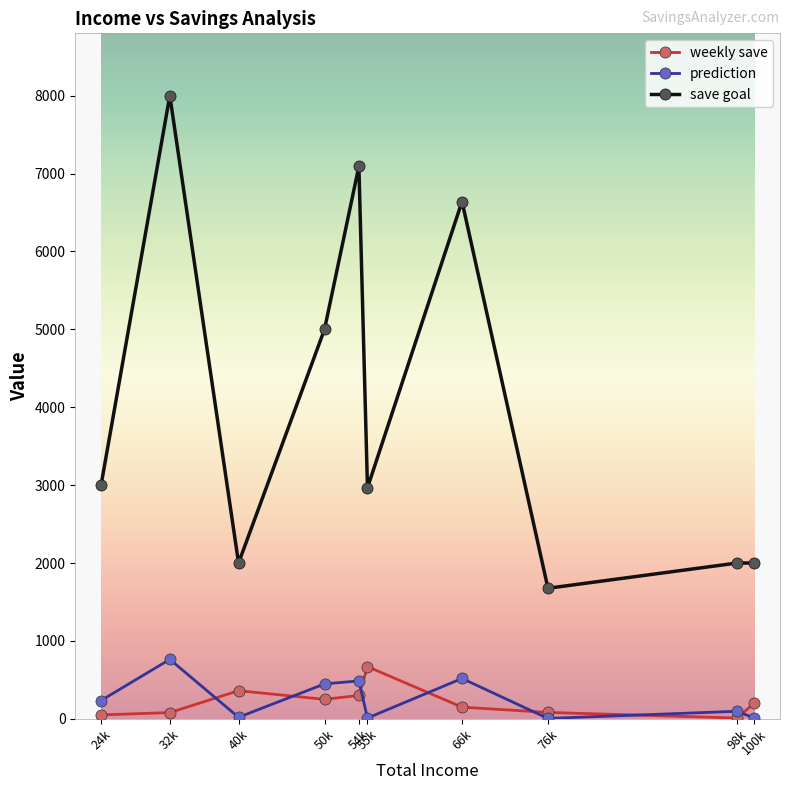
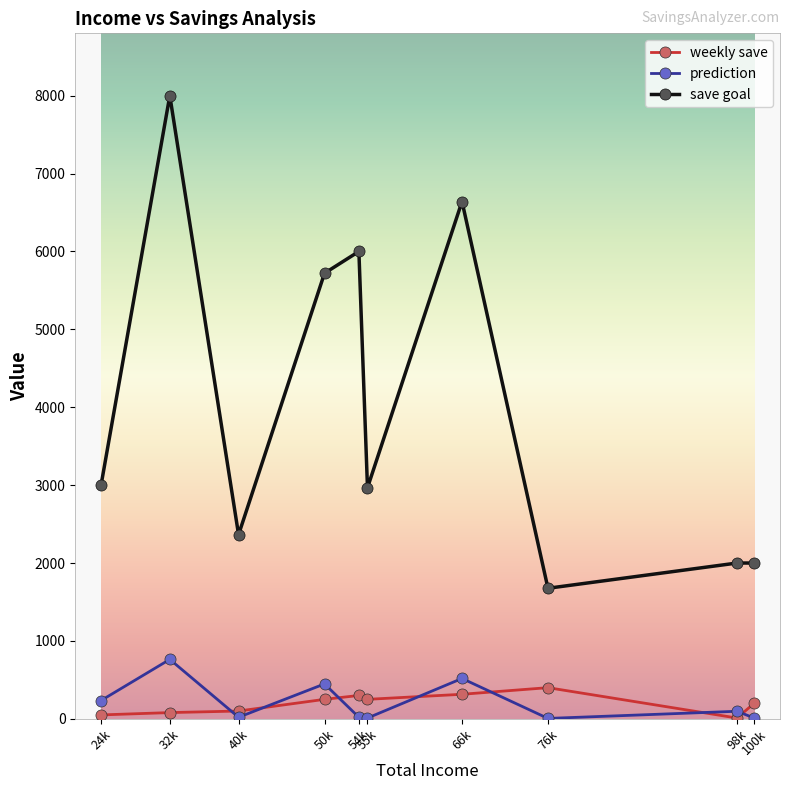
  {
    "weekly save": {
      "24k": 100,
      "32k": 100,
-     "40k": 400,
+     "40k": 100,
      "50k": 300,
      "54k": 300,
-     "55k": 700,
-     "66k": 200,
-     "76k": 100,
+     "55k": 300,
+     "66k": 300,
+     "76k": 400,
      "98k": 0,
      "100k": 200
    },
    "prediction": {
      "24k": 200,
      "32k": 800,
      "40k": 0,
      "50k": 400,
-     "54k": 500,
+     "54k": 0,
      "55k": 0,
      "66k": 500,
      "76k": 0,
      "98k": 100,
      "100k": 0
    },
    "save goal": {
      "24k": 3000,
      "32k": 8000,
-     "40k": 2000,
-     "50k": 5000,
-     "54k": 7100,
+     "40k": 2400,
+     "50k": 5700,
+     "54k": 6000,
      "55k": 3000,
      "66k": 6600,
      "76k": 1700,
      "98k": 2000,
      "100k": 2000
    }
  }
